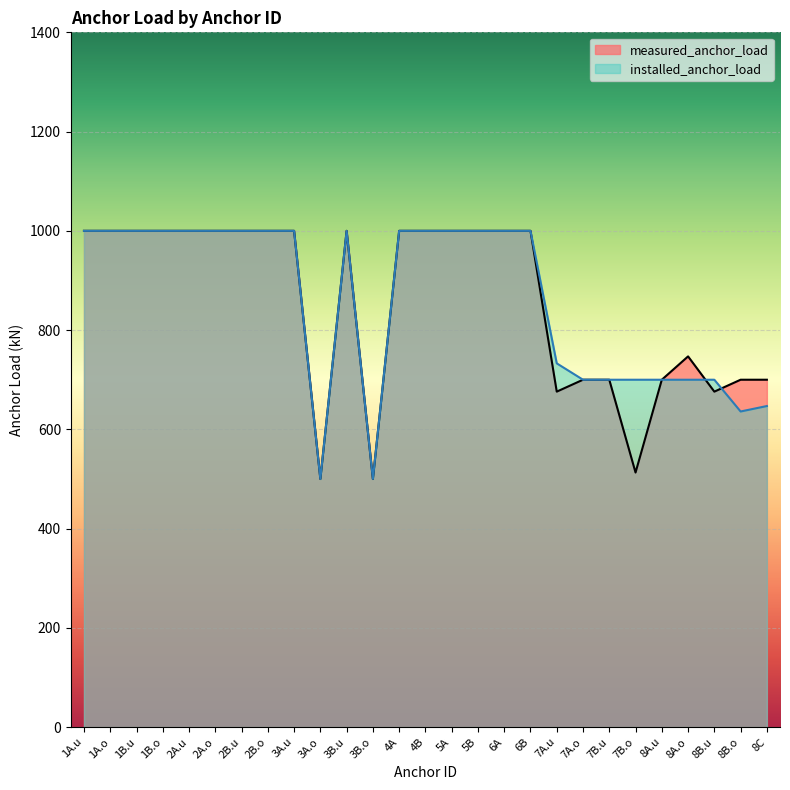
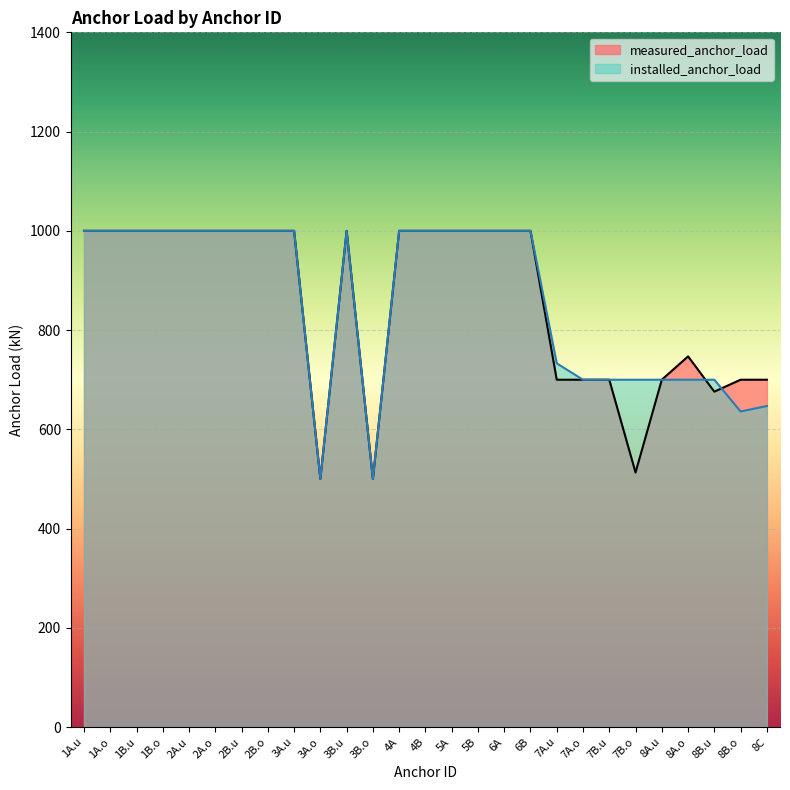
  {
    "measured_anchor_load": {
-     "7A.u": 680,
+     "7A.u": 700,
      "7B.o": 510,
      "8A.o": 750,
      "8B.u": 680,
      "8B.o": 700,
      "8C": 700
    },
    "installed_anchor_load": {
      "7A.u": 730,
      "7B.o": 700,
      "8A.o": 700,
      "8B.u": 700,
      "8B.o": 640,
      "8C": 650
    }
  }
